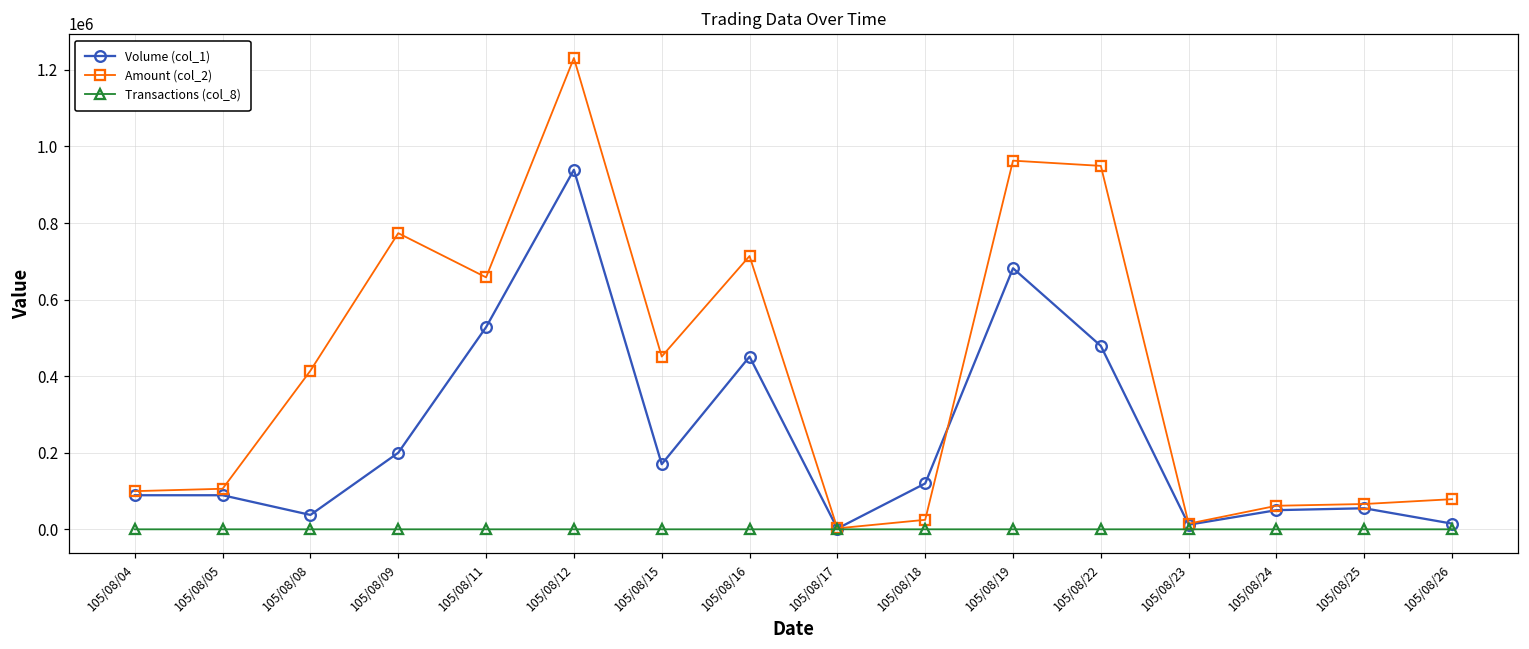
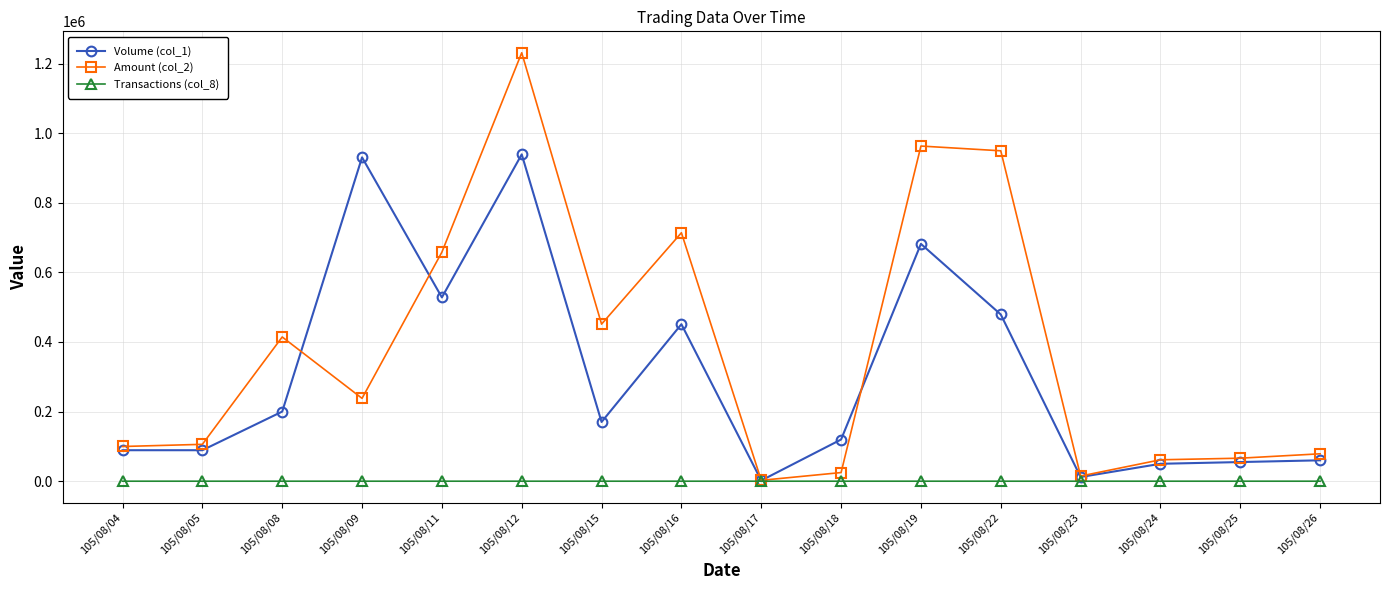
  {
    "Volume (col_1)": {
      "105/08/04": 90000,
      "105/08/05": 90000,
-     "105/08/08": 40000,
-     "105/08/09": 200000,
+     "105/08/08": 200000,
+     "105/08/09": 930000,
      "105/08/11": 530000,
      "105/08/12": 940000,
      "105/08/15": 170000,
      "105/08/16": 450000,
      "105/08/18": 120000,
      "105/08/19": 680000,
      "105/08/22": 480000,
      "105/08/24": 50000,
      "105/08/25": 60000,
-     "105/08/26": 10000
+     "105/08/26": 60000
    },
    "Amount (col_2)": {
      "105/08/04": 100000,
      "105/08/05": 110000,
      "105/08/08": 410000,
-     "105/08/09": 770000,
+     "105/08/09": 240000,
      "105/08/11": 660000,
      "105/08/12": 1230000,
      "105/08/15": 450000,
      "105/08/16": 710000,
      "105/08/18": 20000,
      "105/08/19": 960000,
      "105/08/22": 950000,
      "105/08/24": 60000,
      "105/08/25": 70000,
      "105/08/26": 80000
    },
    "Transactions (col_8)": {
      "105/08/04": 0,
      "105/08/05": 0,
      "105/08/08": 0,
      "105/08/09": 0,
      "105/08/11": 0,
      "105/08/12": 0,
      "105/08/15": 0,
      "105/08/16": 0,
      "105/08/18": 0,
      "105/08/19": 0,
      "105/08/22": 0,
      "105/08/23": 0,
      "105/08/24": 0,
      "105/08/25": 0,
      "105/08/26": 0
    }
  }
